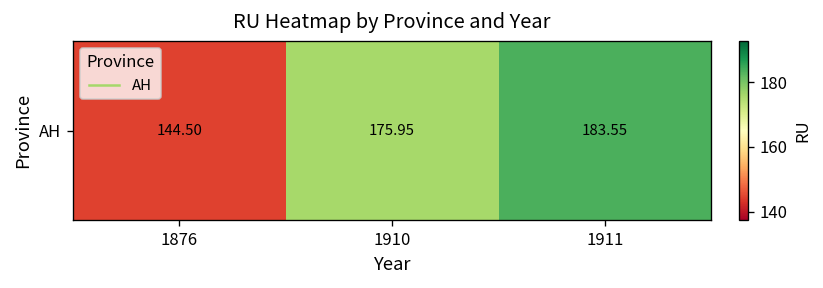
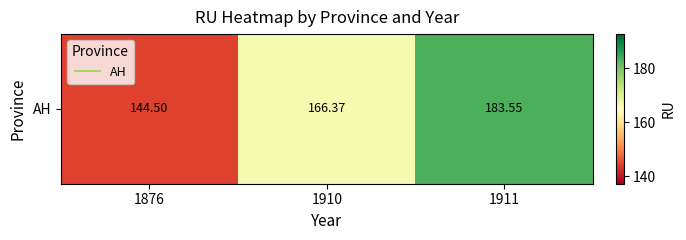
  {
    "AH": {
      "1876": 144.50,
-     "1910": 175.95,
+     "1910": 166.37,
      "1911": 183.55
    }
  }
